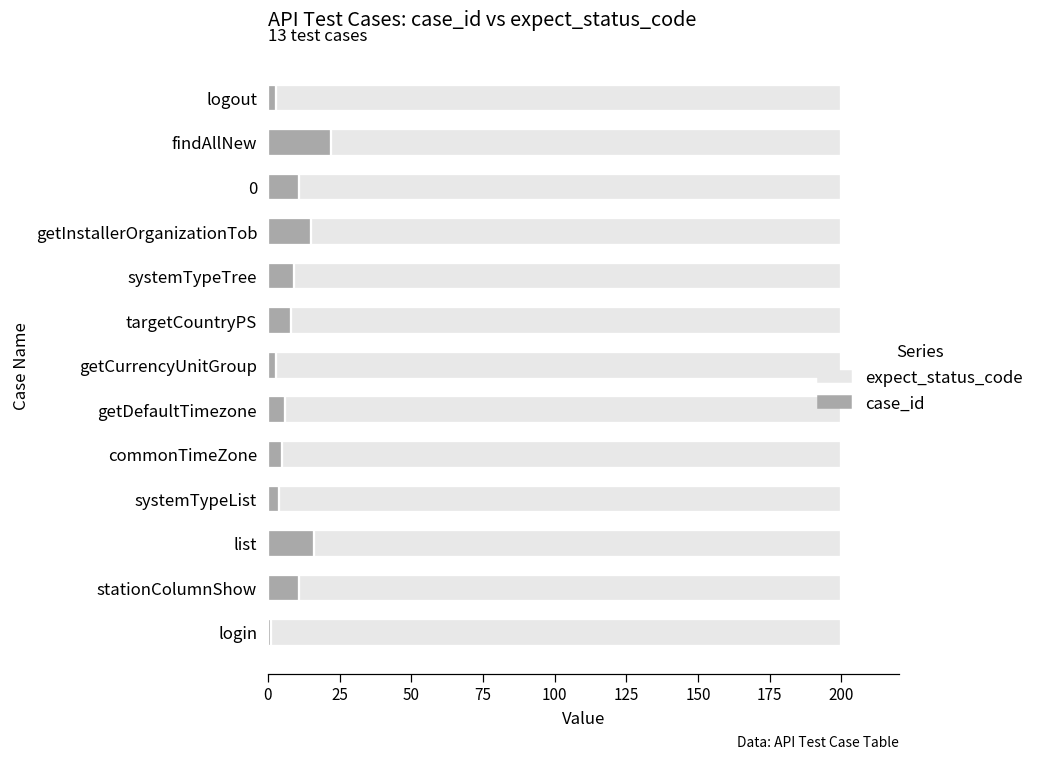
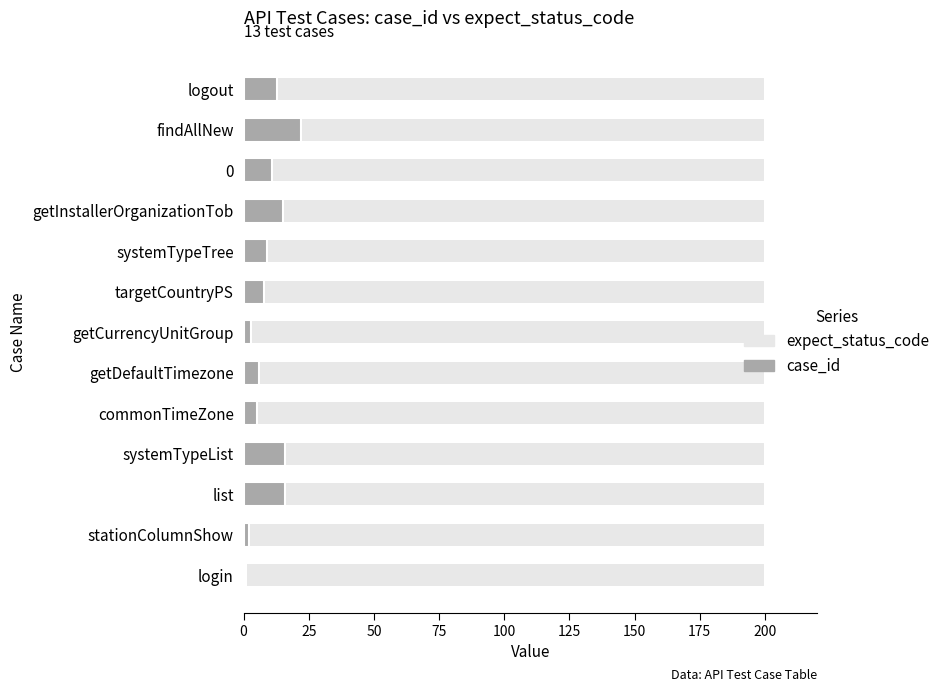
  {
    "expect_status_code": {
      "logout": 200,
      "findAllNew": 200,
      "0": 200,
      "getInstallerOrganizationTob": 200,
      "systemTypeTree": 200,
      "targetCountryPS": 200,
      "getCurrencyUnitGroup": 200,
      "getDefaultTimezone": 200,
      "commonTimeZone": 200,
      "systemTypeList": 200,
      "list": 200,
      "stationColumnShow": 200,
      "login": 200
    },
    "case_id": {
-     "logout": 3,
-     "systemTypeList": 4,
-     "stationColumnShow": 11
+     "logout": 13,
+     "systemTypeList": 16,
+     "stationColumnShow": 2
    }
  }
